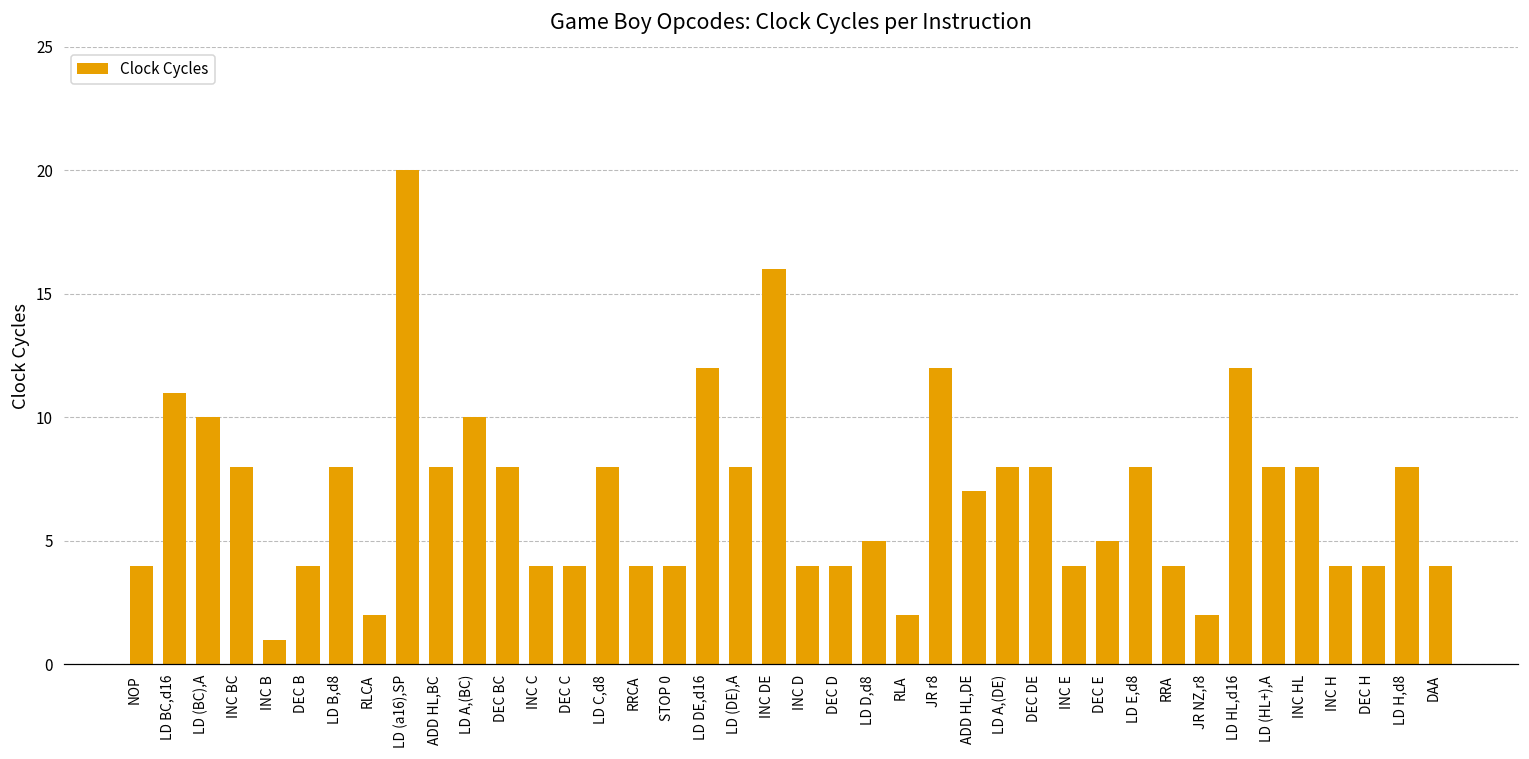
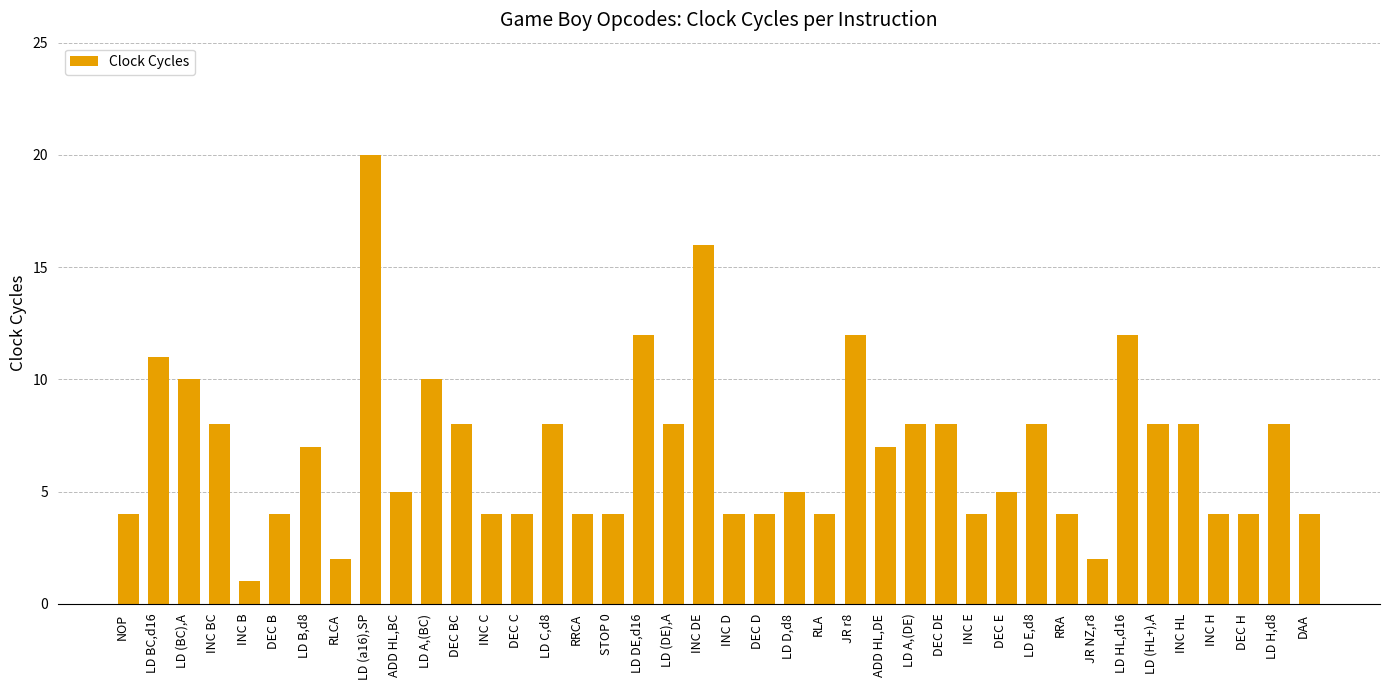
  {
    "NOP": 4,
    "LD BC,d16": 11,
    "LD (BC),A": 10,
    "INC BC": 8,
    "INC B": 1,
    "DEC B": 4,
-   "LD B,d8": 8,
+   "LD B,d8": 7,
    "RLCA": 2,
    "LD (a16),SP": 20,
-   "ADD HL,BC": 8,
+   "ADD HL,BC": 5,
    "LD A,(BC)": 10,
    "DEC BC": 8,
    "INC C": 4,
    "DEC C": 4,
    "LD C,d8": 8,
    "RRCA": 4,
    "STOP 0": 4,
    "LD DE,d16": 12,
    "LD (DE),A": 8,
    "INC DE": 16,
    "INC D": 4,
    "DEC D": 4,
    "LD D,d8": 5,
-   "RLA": 2,
+   "RLA": 4,
    "JR r8": 12,
    "ADD HL,DE": 7,
    "LD A,(DE)": 8,
    "DEC DE": 8,
    "INC E": 4,
    "DEC E": 5,
    "LD E,d8": 8,
    "RRA": 4,
    "JR NZ,r8": 2,
    "LD HL,d16": 12,
    "LD (HL+),A": 8,
    "INC HL": 8,
    "INC H": 4,
    "DEC H": 4,
    "LD H,d8": 8,
    "DAA": 4
  }
